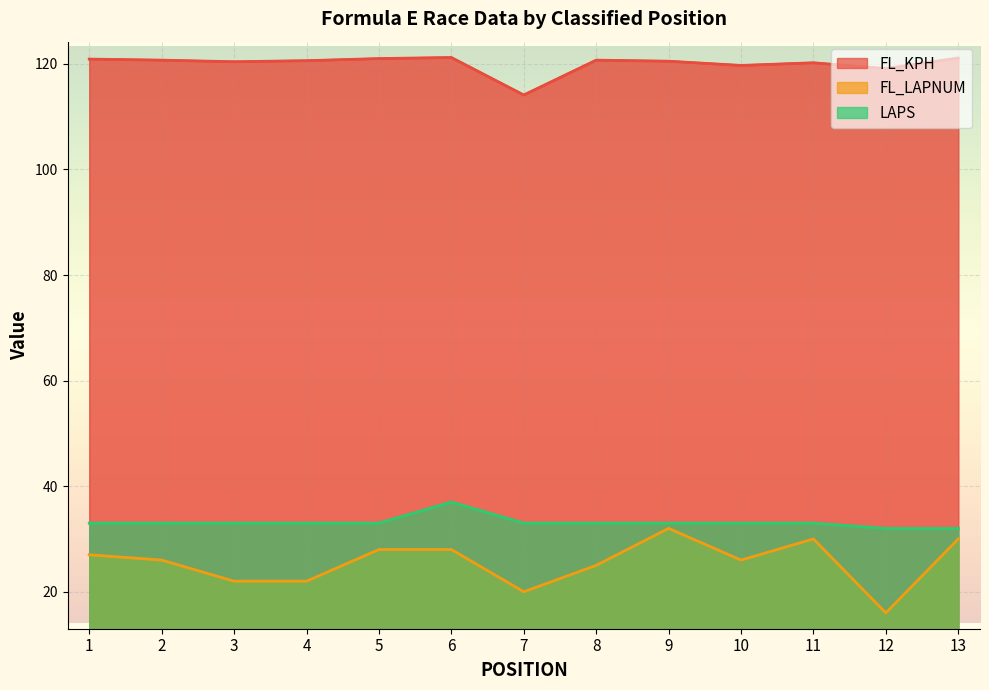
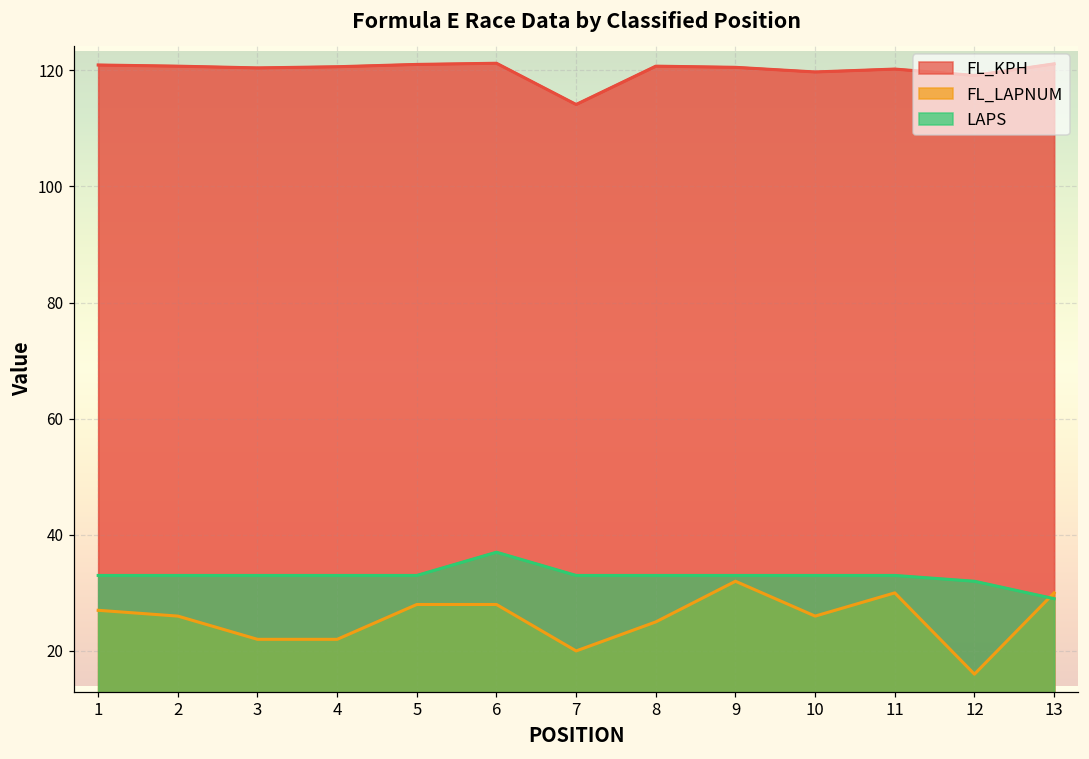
  {
    "FL_KPH": {
      "1": 121,
      "2": 121,
      "3": 120,
      "4": 121,
      "5": 121,
      "6": 121,
      "7": 114,
      "8": 121,
      "9": 121,
      "10": 120,
      "11": 120
    },
    "FL_LAPNUM": {
      "1": 27,
      "2": 26,
      "3": 22,
      "4": 22,
      "5": 28,
      "6": 28,
      "7": 20,
      "8": 25,
      "9": 32,
      "10": 26,
      "11": 30,
      "12": 16,
      "13": 30
    },
    "LAPS": {
      "1": 33,
      "2": 33,
      "3": 33,
      "4": 33,
      "5": 33,
      "6": 37,
      "7": 33,
      "8": 33,
      "9": 33,
      "10": 33,
      "11": 33,
      "12": 32,
-     "13": 32
+     "13": 29
    }
  }
